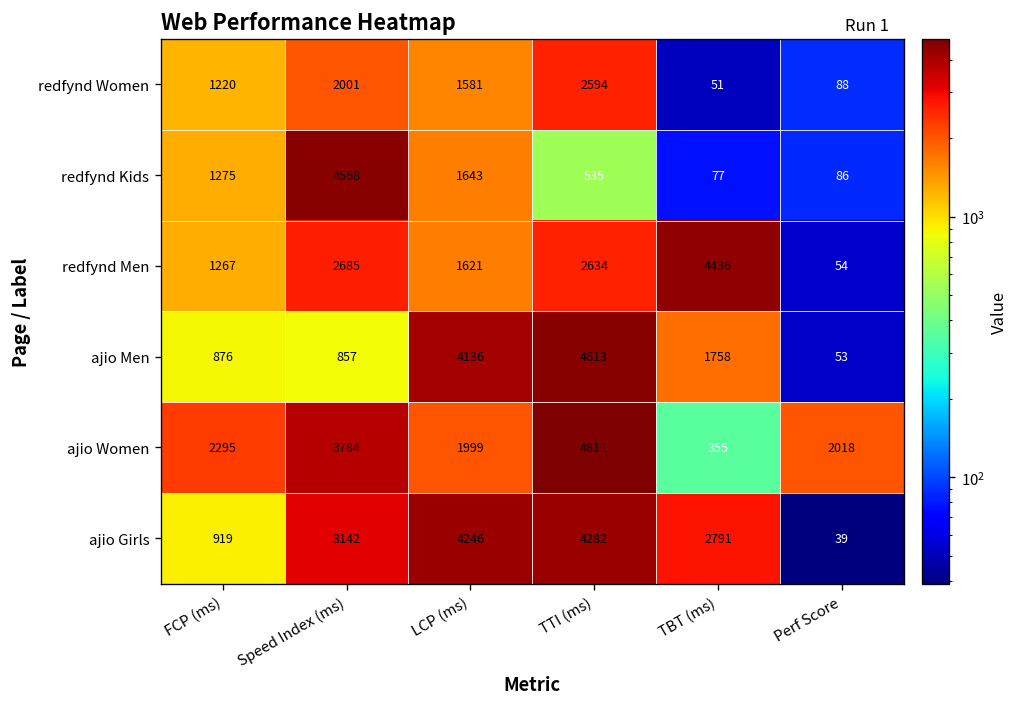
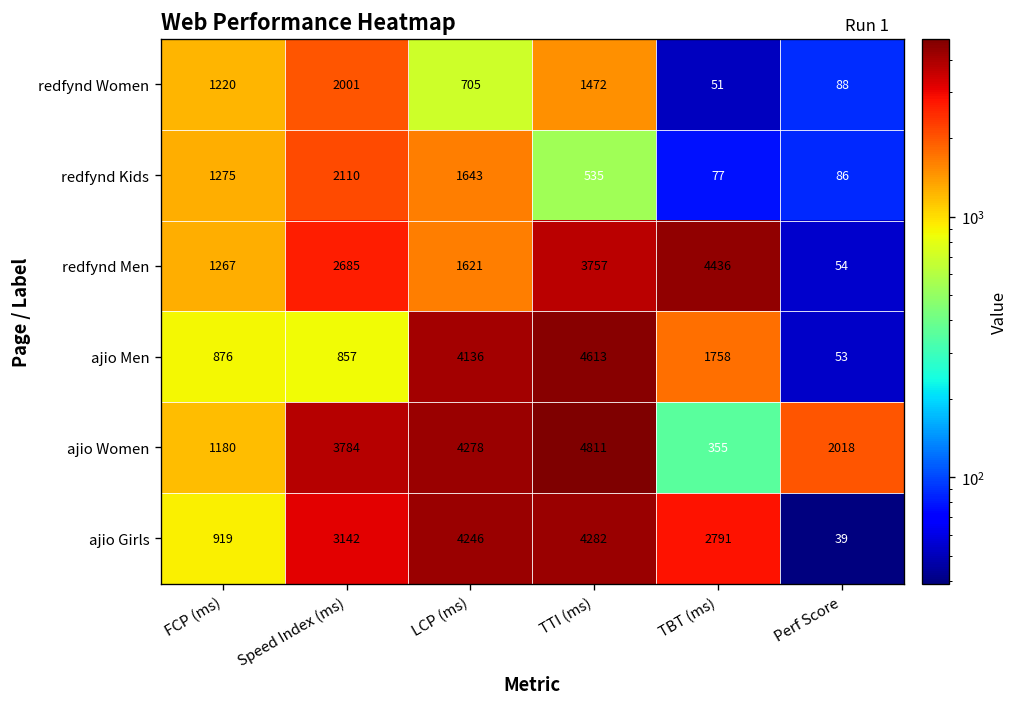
  {
    "redfynd Women": {
      "FCP (ms)": 1220,
      "Speed Index (ms)": 2001,
-     "LCP (ms)": 1581,
-     "TTI (ms)": 2594,
+     "LCP (ms)": 705,
+     "TTI (ms)": 1472,
      "TBT (ms)": 51,
      "Perf Score": 88
    },
    "redfynd Kids": {
      "FCP (ms)": 1275,
-     "Speed Index (ms)": 4568,
+     "Speed Index (ms)": 2110,
      "LCP (ms)": 1643,
      "TTI (ms)": 535,
      "TBT (ms)": 77,
      "Perf Score": 86
    },
    "redfynd Men": {
      "FCP (ms)": 1267,
      "Speed Index (ms)": 2685,
      "LCP (ms)": 1621,
-     "TTI (ms)": 2634,
+     "TTI (ms)": 3757,
      "TBT (ms)": 4436,
      "Perf Score": 54
    },
    "ajio Men": {
      "FCP (ms)": 876,
      "Speed Index (ms)": 857,
      "LCP (ms)": 4136,
      "TTI (ms)": 4613,
      "TBT (ms)": 1758,
      "Perf Score": 53
    },
    "ajio Women": {
-     "FCP (ms)": 2295,
+     "FCP (ms)": 1180,
      "Speed Index (ms)": 3784,
-     "LCP (ms)": 1999,
+     "LCP (ms)": 4278,
      "TTI (ms)": 4811,
      "TBT (ms)": 355,
      "Perf Score": 2018
    },
    "ajio Girls": {
      "FCP (ms)": 919,
      "Speed Index (ms)": 3142,
      "LCP (ms)": 4246,
      "TTI (ms)": 4282,
      "TBT (ms)": 2791,
      "Perf Score": 39
    }
  }
